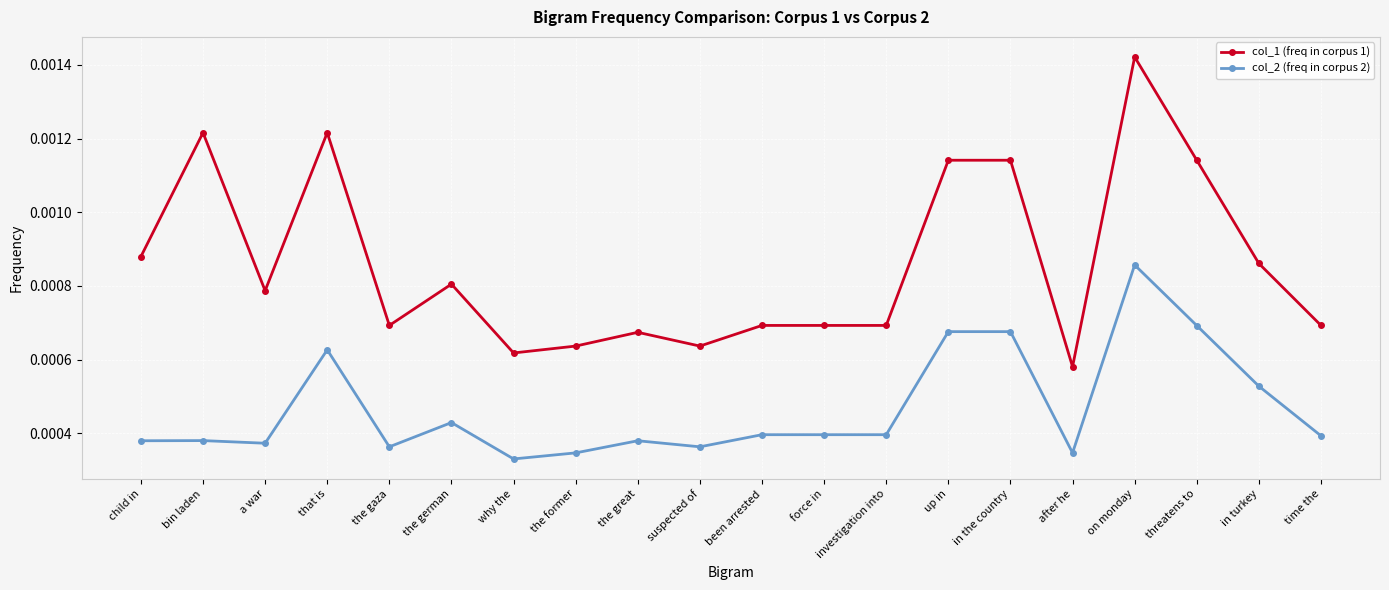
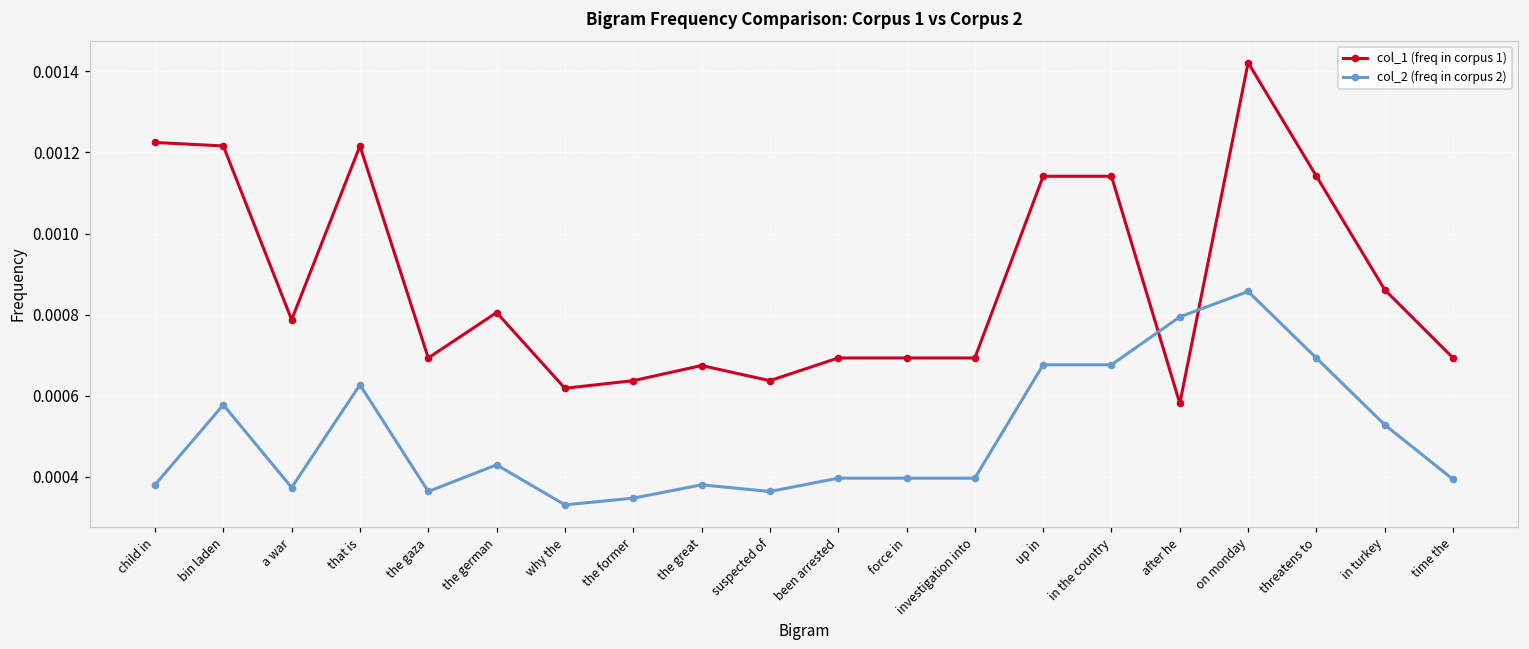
  {
    "col_1 (freq in corpus 1)": {
-     "child in": 0.00088,
+     "child in": 0.00122,
      "bin laden": 0.00122,
      "a war": 0.00079,
      "that is": 0.00122,
      "the gaza": 0.00069,
      "the german": 0.00081,
      "why the": 0.00062,
      "the former": 0.00064,
      "the great": 0.00067,
      "suspected of": 0.00064,
      "been arrested": 0.00069,
      "force in": 0.00069,
      "investigation into": 0.00069,
      "up in": 0.00114,
      "in the country": 0.00114,
      "after he": 0.00058,
      "on monday": 0.00142,
      "threatens to": 0.00114,
      "in turkey": 0.00086,
      "time the": 0.00069
    },
    "col_2 (freq in corpus 2)": {
      "child in": 0.00038,
-     "bin laden": 0.00038,
+     "bin laden": 0.00058,
      "a war": 0.00037,
      "that is": 0.00063,
      "the gaza": 0.00036,
      "the german": 0.00043,
      "why the": 0.00033,
      "the former": 0.00035,
      "the great": 0.00038,
      "suspected of": 0.00036,
      "been arrested": 0.00040,
      "force in": 0.00040,
      "investigation into": 0.00040,
      "up in": 0.00068,
      "in the country": 0.00068,
-     "after he": 0.00035,
+     "after he": 0.00079,
      "on monday": 0.00086,
      "threatens to": 0.00069,
      "in turkey": 0.00053,
      "time the": 0.00039
    }
  }
